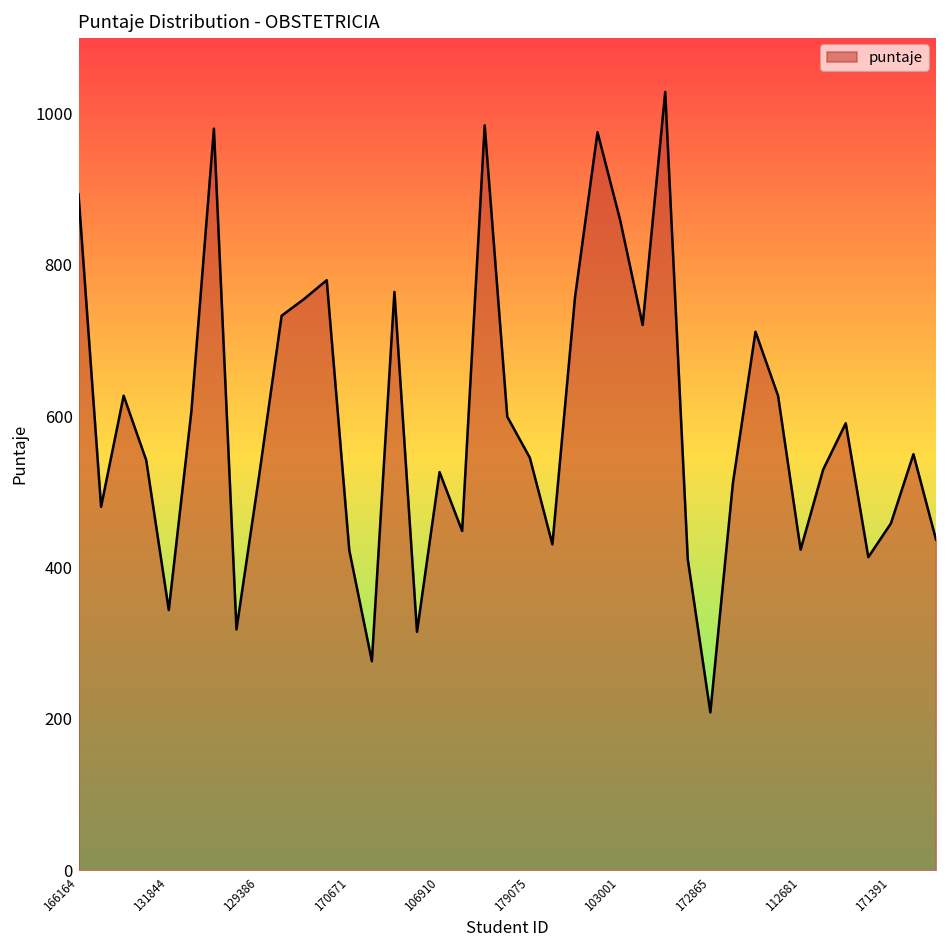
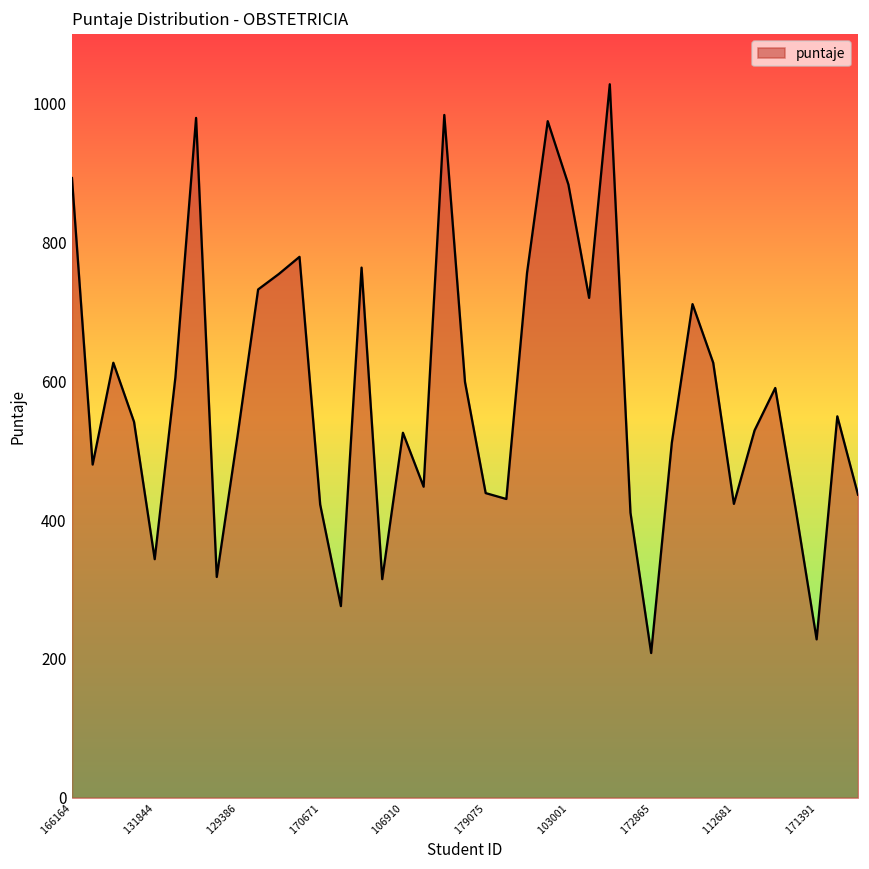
  {
    "166164": 890,
    "131844": 340,
    "129386": 520,
    "170671": 420,
    "106910": 530,
-   "179075": 550,
-   "103001": 860,
+   "179075": 440,
+   "103001": 880,
    "172865": 210,
    "112681": 420,
-   "171391": 460
+   "171391": 230
  }
